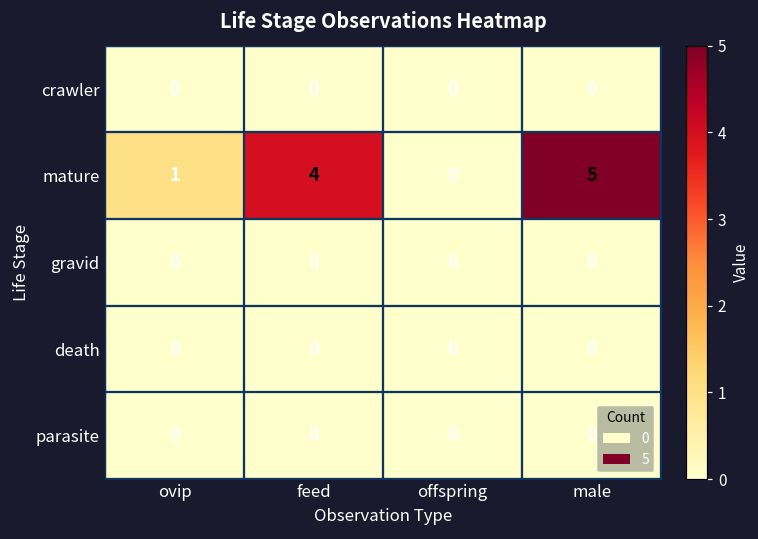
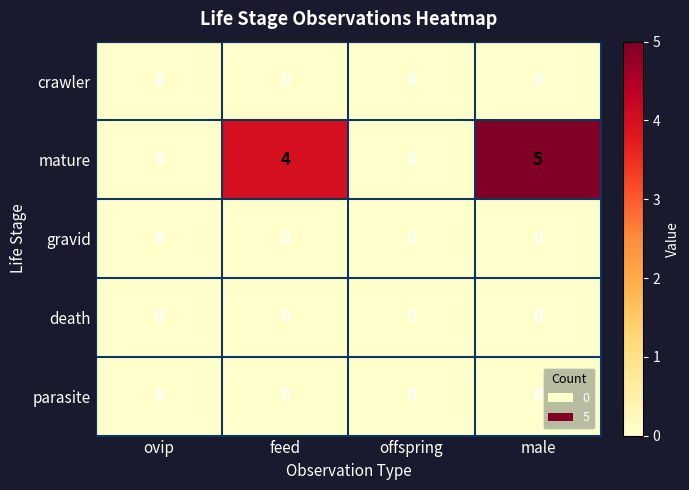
  {
    "crawler": {
      "ovip": 0,
      "feed": 0,
      "offspring": 0,
      "male": 0
    },
    "mature": {
-     "ovip": 1,
+     "ovip": 0,
      "feed": 4,
      "offspring": 0,
      "male": 5
    },
    "gravid": {
      "ovip": 0,
      "feed": 0,
      "offspring": 0,
      "male": 0
    },
    "death": {
      "ovip": 0,
      "feed": 0,
      "offspring": 0,
      "male": 0
    },
    "parasite": {
      "ovip": 0,
      "feed": 0,
      "offspring": 0,
      "male": 0
    }
  }
